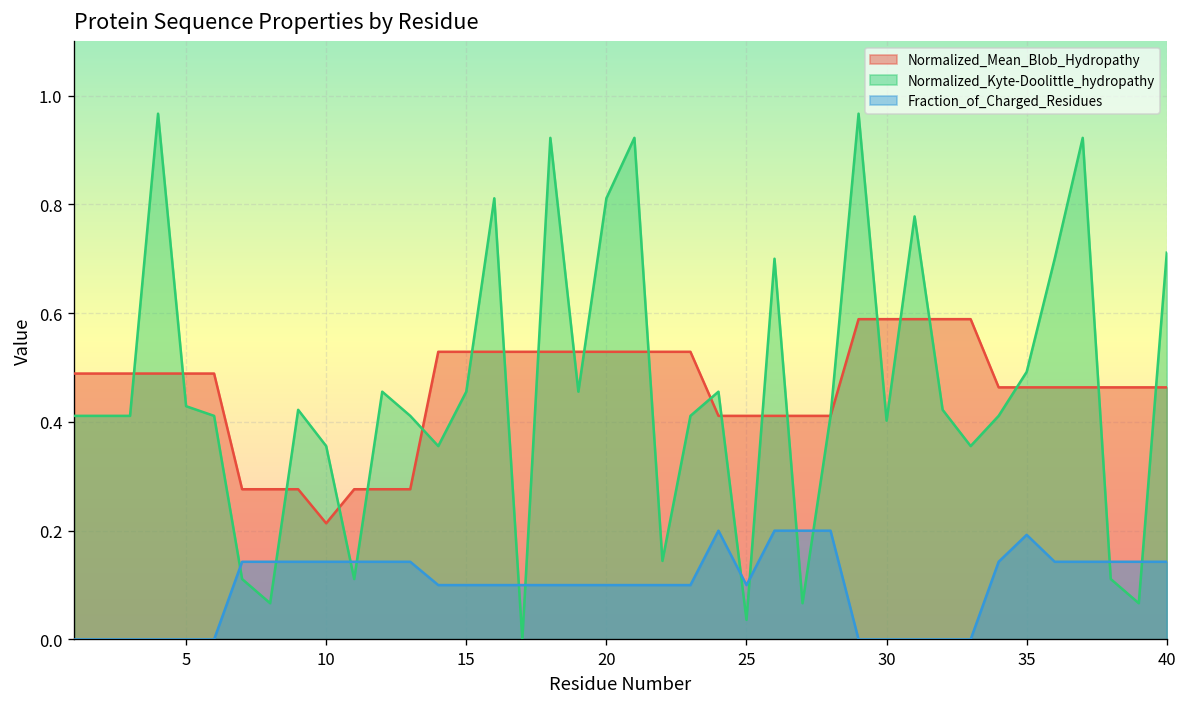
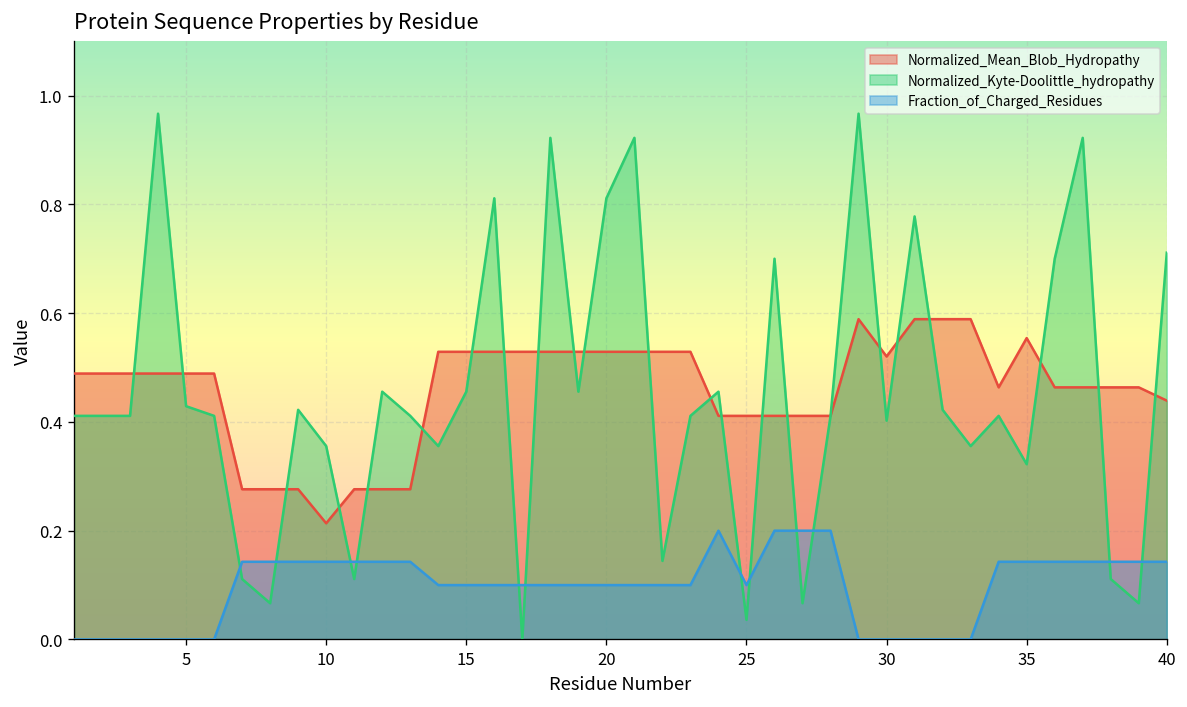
  {
    "Normalized_Mean_Blob_Hydropathy": {
      "5": 0.49,
      "10": 0.21,
      "15": 0.53,
      "20": 0.53,
      "25": 0.41,
-     "30": 0.59,
-     "35": 0.46,
-     "40": 0.46
+     "30": 0.52,
+     "35": 0.55,
+     "40": 0.44
    },
    "Normalized_Kyte-Doolittle_hydropathy": {
      "5": 0.43,
      "10": 0.36,
      "15": 0.46,
      "20": 0.81,
      "25": 0.04,
      "30": 0.40,
-     "35": 0.49,
+     "35": 0.32,
      "40": 0.71
    },
    "Fraction_of_Charged_Residues": {
      "5": 0.00,
      "10": 0.14,
      "15": 0.10,
      "20": 0.10,
      "25": 0.10,
      "30": 0.00,
-     "35": 0.19,
+     "35": 0.14,
      "40": 0.14
    }
  }
